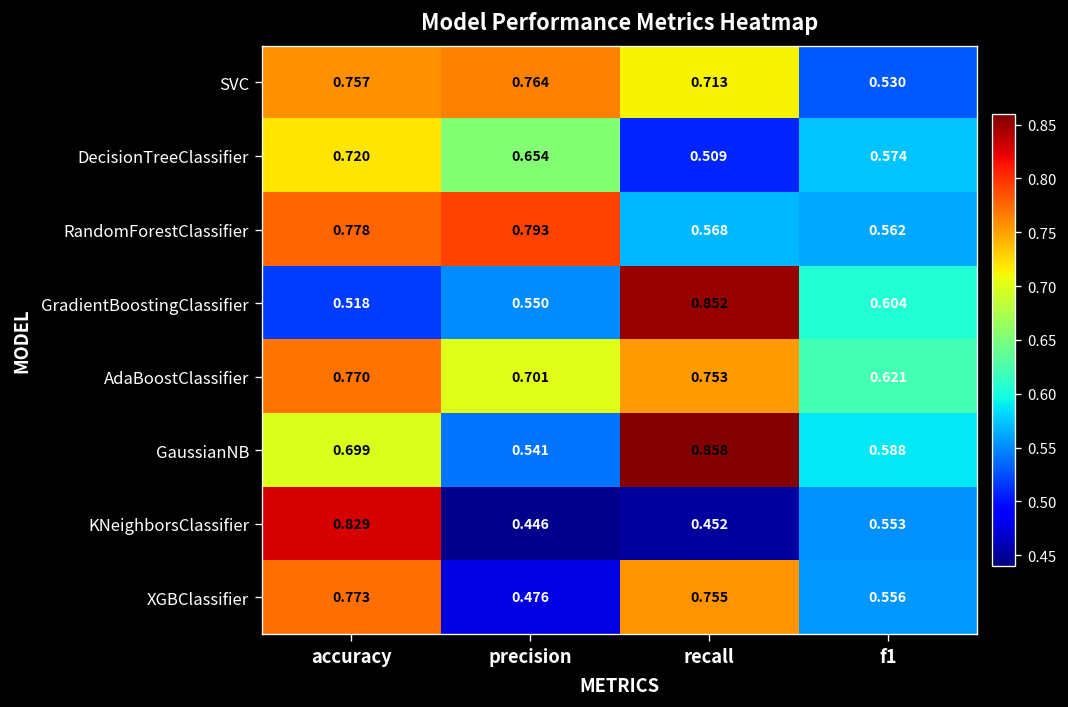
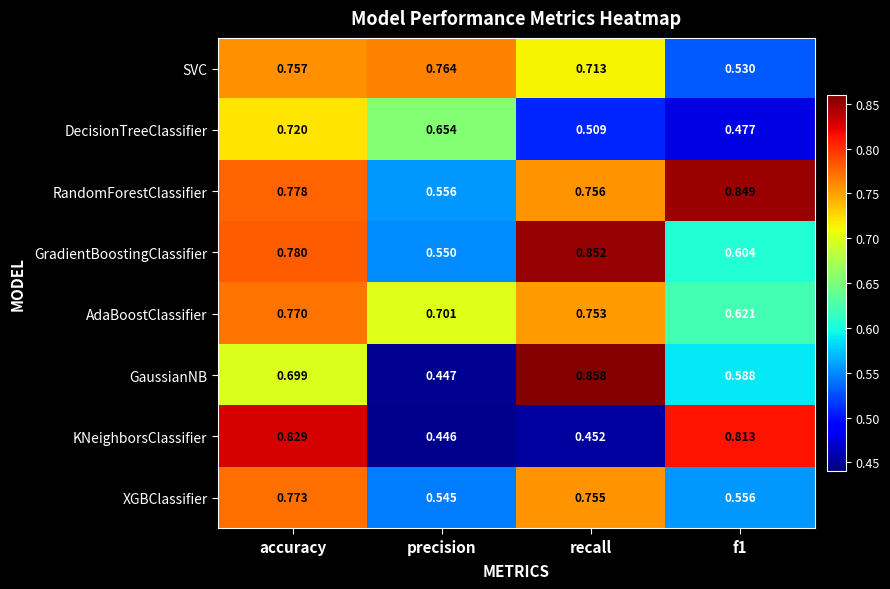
  {
    "SVC": {
      "accuracy": 0.757,
      "precision": 0.764,
      "recall": 0.713,
      "f1": 0.530
    },
    "DecisionTreeClassifier": {
      "accuracy": 0.720,
      "precision": 0.654,
      "recall": 0.509,
-     "f1": 0.574
+     "f1": 0.477
    },
    "RandomForestClassifier": {
      "accuracy": 0.778,
-     "precision": 0.793,
-     "recall": 0.568,
-     "f1": 0.562
+     "precision": 0.556,
+     "recall": 0.756,
+     "f1": 0.849
    },
    "GradientBoostingClassifier": {
-     "accuracy": 0.518,
+     "accuracy": 0.780,
      "precision": 0.550,
      "recall": 0.852,
      "f1": 0.604
    },
    "AdaBoostClassifier": {
      "accuracy": 0.770,
      "precision": 0.701,
      "recall": 0.753,
      "f1": 0.621
    },
    "GaussianNB": {
      "accuracy": 0.699,
-     "precision": 0.541,
+     "precision": 0.447,
      "recall": 0.858,
      "f1": 0.588
    },
    "KNeighborsClassifier": {
      "accuracy": 0.829,
      "precision": 0.446,
      "recall": 0.452,
-     "f1": 0.553
+     "f1": 0.813
    },
    "XGBClassifier": {
      "accuracy": 0.773,
-     "precision": 0.476,
+     "precision": 0.545,
      "recall": 0.755,
      "f1": 0.556
    }
  }
